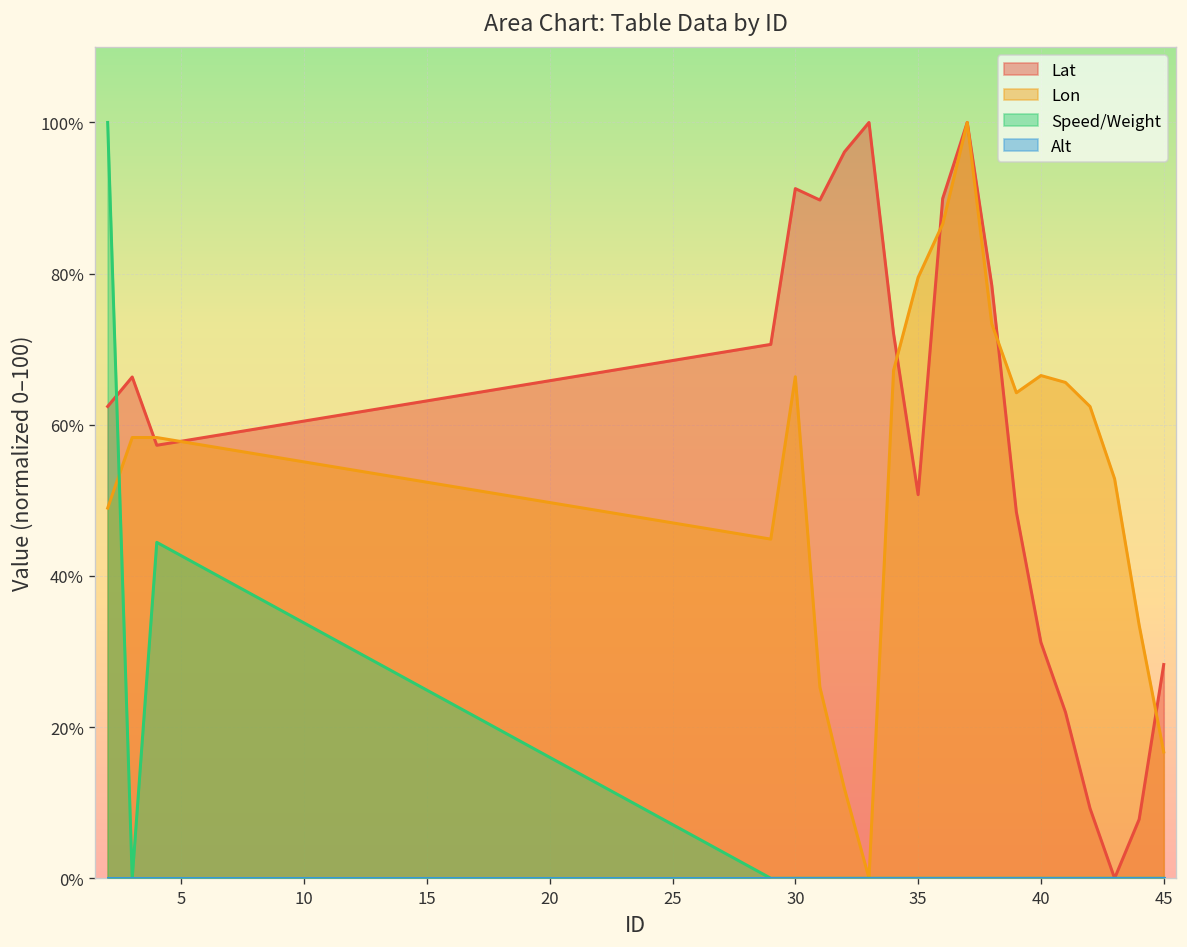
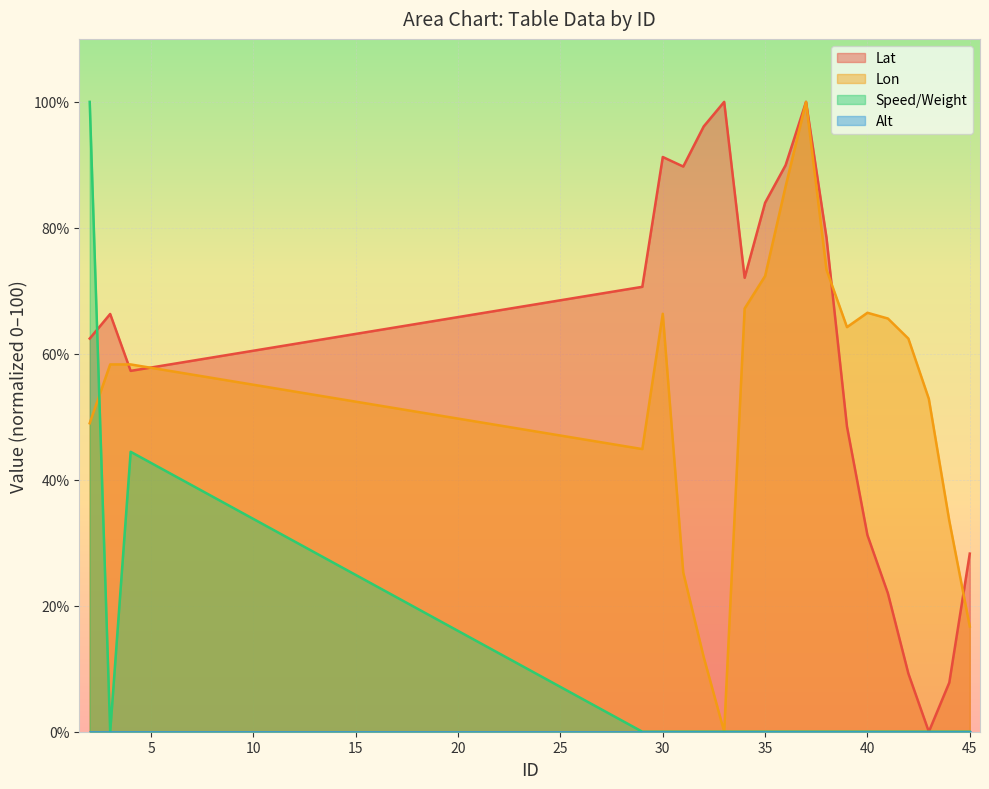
  {
    "Lat": {
      "30": "91%",
-     "35": "51%",
+     "35": "84%",
      "40": "31%",
      "45": "28%"
    },
    "Lon": {
      "30": "66%",
-     "35": "79%",
+     "35": "72%",
      "40": "67%",
      "45": "17%"
    }
  }
